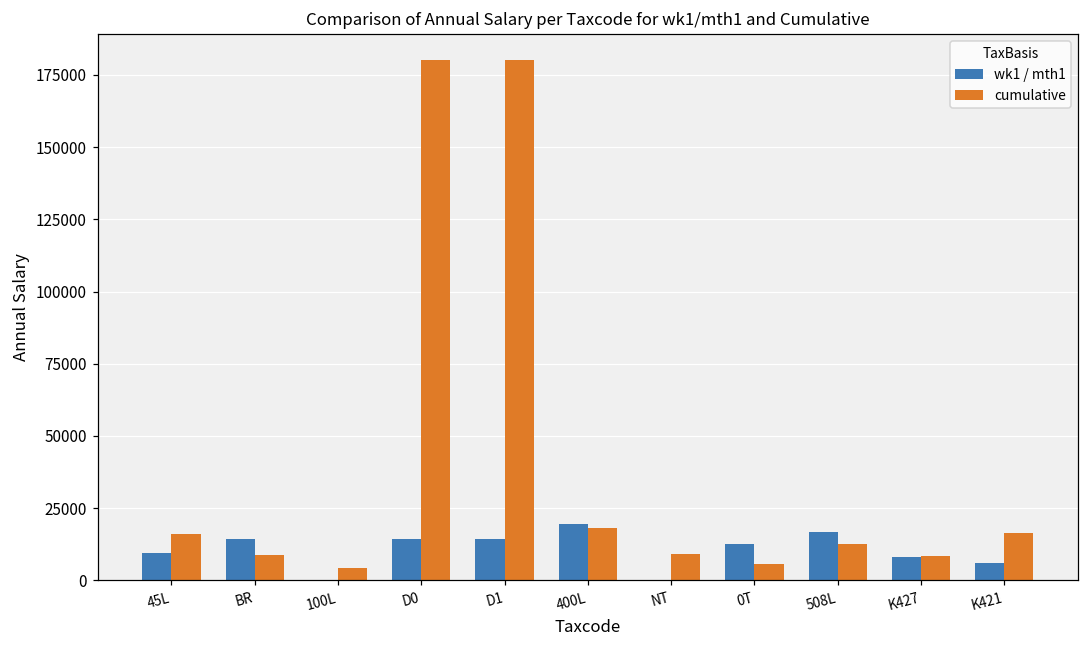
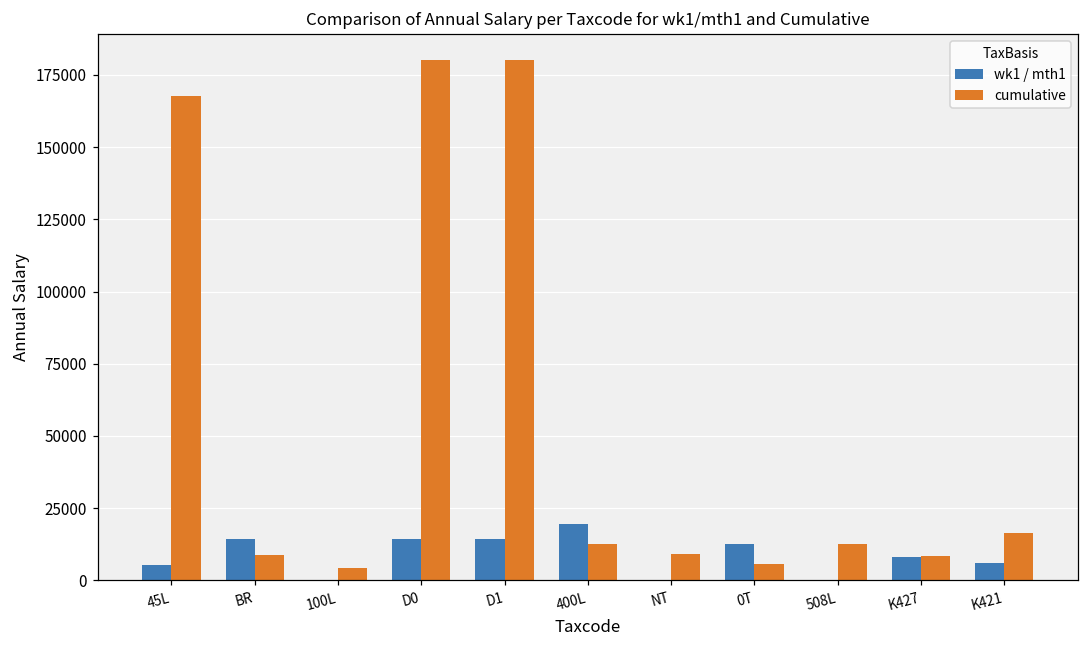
  {
    "wk1 / mth1": {
-     "45L": 10000,
+     "45L": 5000,
      "BR": 14000,
      "100L": 0,
      "D0": 14000,
      "D1": 14000,
      "400L": 19000,
      "NT": 0,
      "0T": 13000,
-     "508L": 17000,
+     "508L": 0,
      "K427": 8000,
      "K421": 6000
    },
    "cumulative": {
-     "45L": 16000,
+     "45L": 168000,
      "BR": 9000,
      "100L": 4000,
      "D0": 180000,
      "D1": 180000,
-     "400L": 18000,
+     "400L": 13000,
      "NT": 9000,
      "0T": 6000,
      "508L": 13000,
      "K427": 8000,
      "K421": 16000
    }
  }
